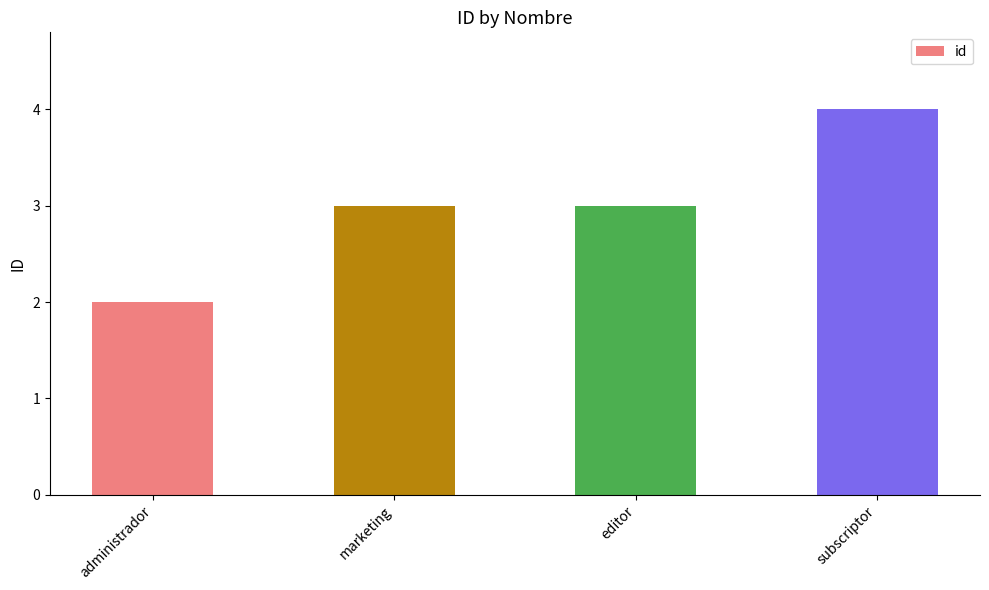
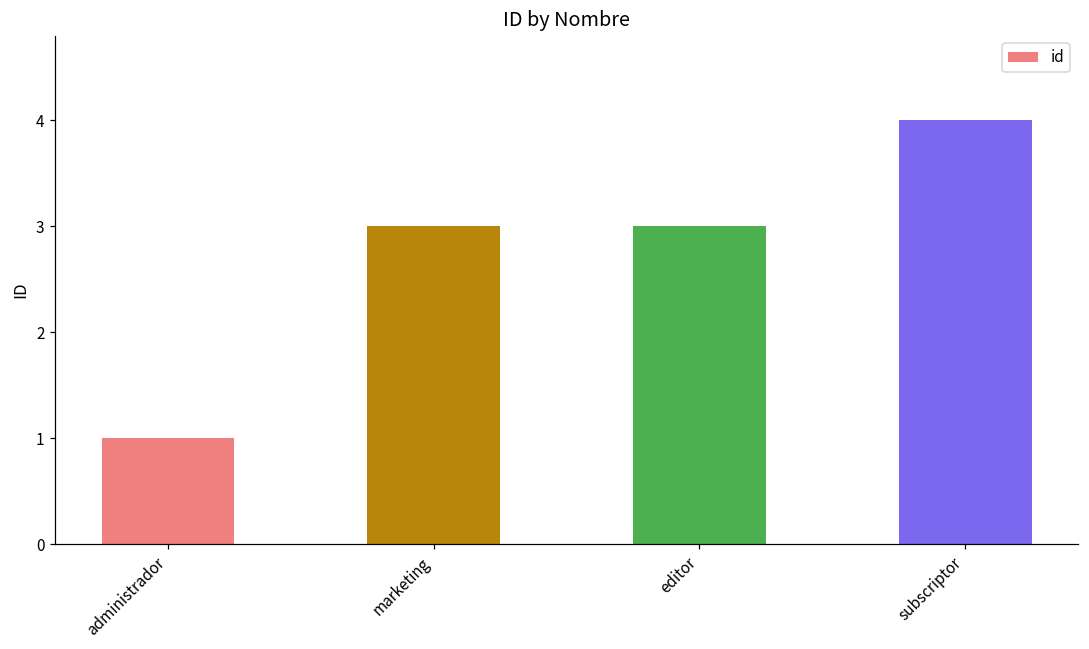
  {
-   "administrador": 2,
+   "administrador": 1,
    "marketing": 3,
    "editor": 3,
    "subscriptor": 4
  }
